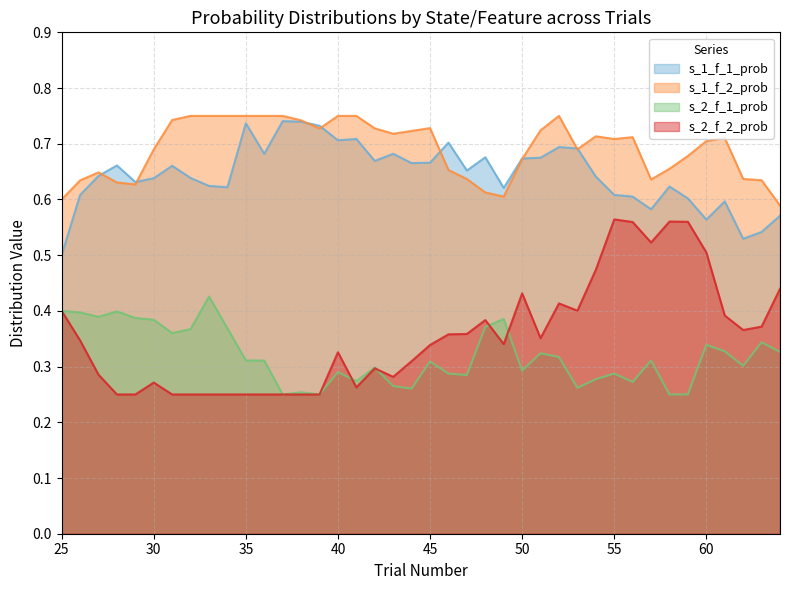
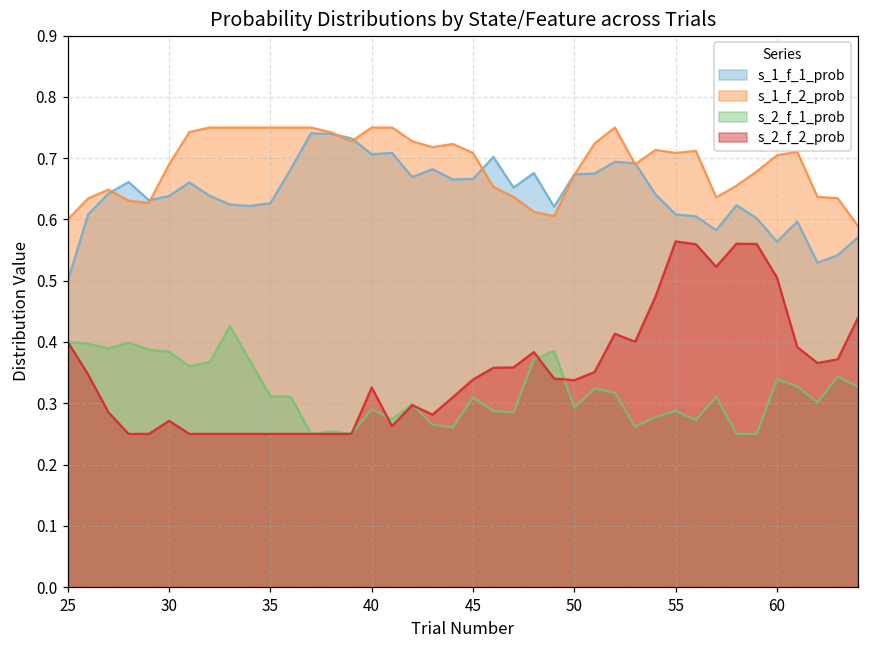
  {
    "s_1_f_1_prob": {
      "25": 0.50,
      "30": 0.64,
-     "35": 0.74,
+     "35": 0.63,
      "40": 0.71,
      "45": 0.67,
      "55": 0.61,
      "60": 0.56
    },
    "s_1_f_2_prob": {
      "25": 0.60,
      "30": 0.69,
      "35": 0.75,
      "40": 0.75,
-     "45": 0.73,
+     "45": 0.71,
      "55": 0.71,
      "60": 0.70
    },
    "s_2_f_1_prob": {
      "30": 0.38,
      "35": 0.31,
      "40": 0.29,
      "45": 0.31,
      "50": 0.29,
      "55": 0.29,
      "60": 0.34
    },
    "s_2_f_2_prob": {
      "30": 0.27,
      "35": 0.25,
      "40": 0.33,
      "45": 0.34,
-     "50": 0.43,
+     "50": 0.34,
      "55": 0.56,
      "60": 0.51
    }
  }
